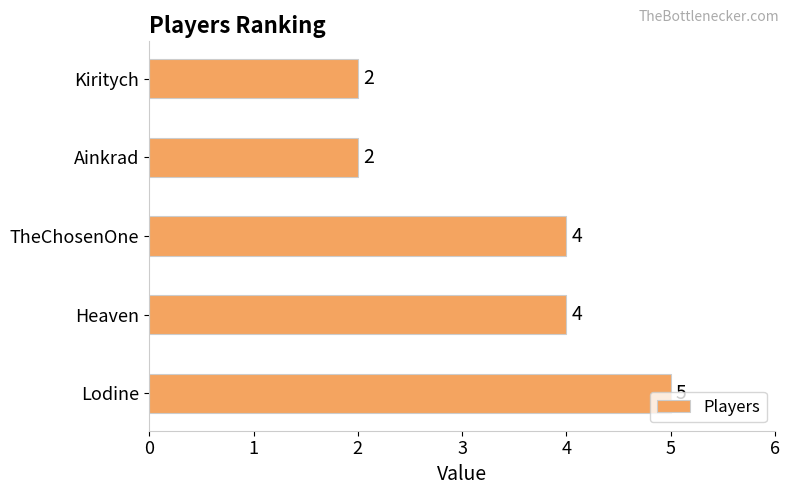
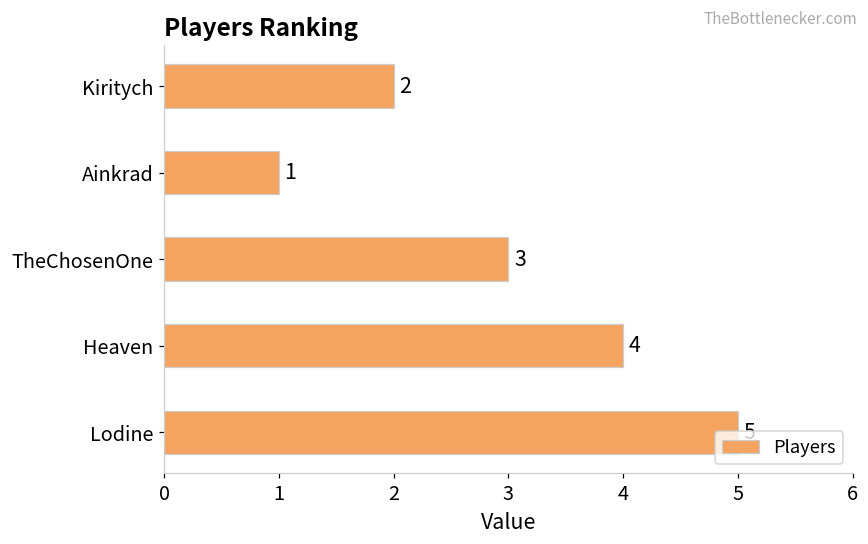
  {
    "Kiritych": 2,
-   "Ainkrad": 2,
-   "TheChosenOne": 4,
+   "Ainkrad": 1,
+   "TheChosenOne": 3,
    "Heaven": 4
  }
